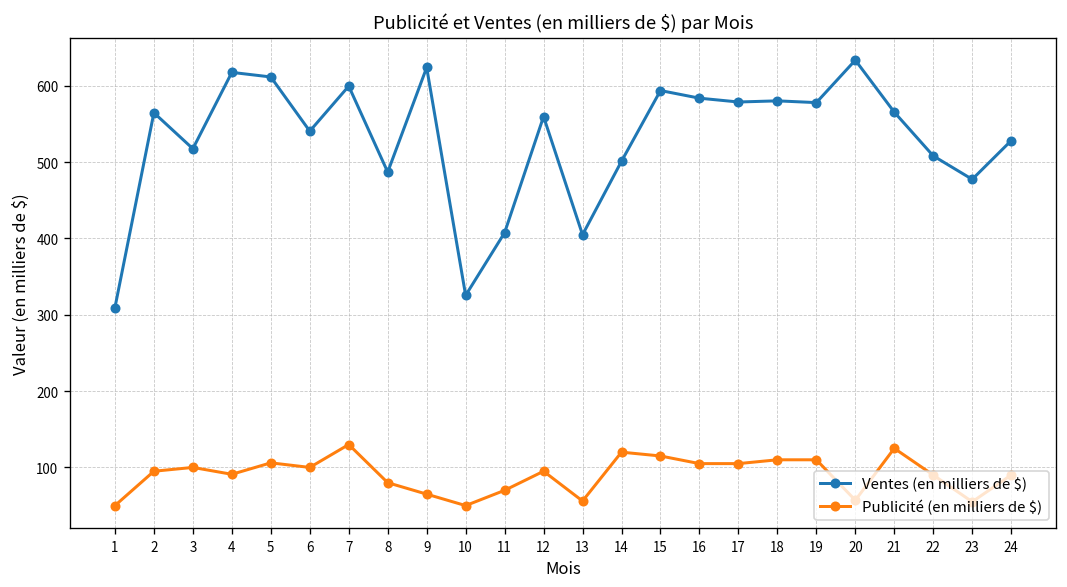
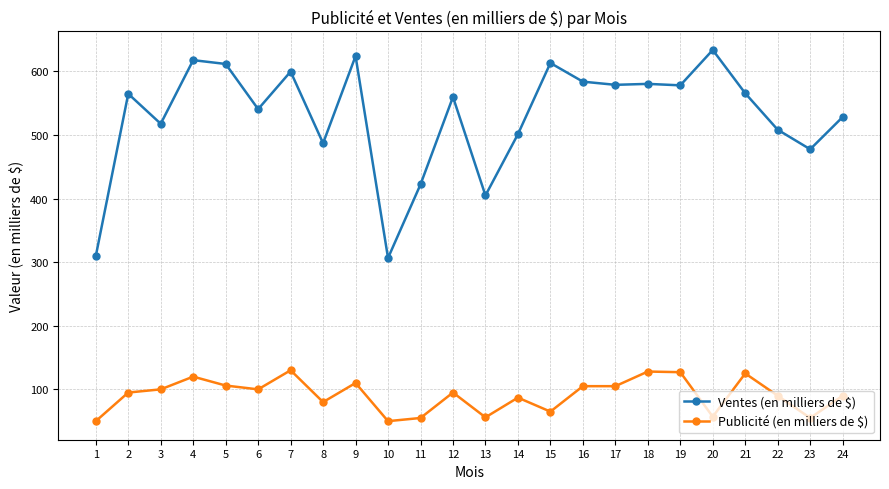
  {
    "Ventes (en milliers de $)": {
      "1": 310,
      "2": 560,
      "3": 520,
      "4": 620,
      "5": 610,
      "6": 540,
      "7": 600,
      "8": 490,
      "9": 620,
-     "10": 330,
-     "11": 410,
+     "10": 310,
+     "11": 420,
      "12": 560,
      "13": 400,
      "14": 500,
-     "15": 590,
+     "15": 610,
      "16": 580,
      "17": 580,
      "18": 580,
      "19": 580,
      "20": 630,
      "21": 570,
      "22": 510,
      "23": 480,
      "24": 530
    },
    "Publicité (en milliers de $)": {
      "1": 50,
      "2": 100,
      "3": 100,
-     "4": 90,
+     "4": 120,
      "5": 110,
      "6": 100,
      "7": 130,
      "8": 80,
-     "9": 70,
+     "9": 110,
      "10": 50,
-     "11": 70,
+     "11": 60,
      "12": 100,
      "13": 60,
-     "14": 120,
-     "15": 120,
+     "14": 90,
+     "15": 70,
      "16": 110,
      "17": 110,
-     "18": 110,
-     "19": 110,
+     "18": 130,
+     "19": 130,
      "21": 130
    }
  }
